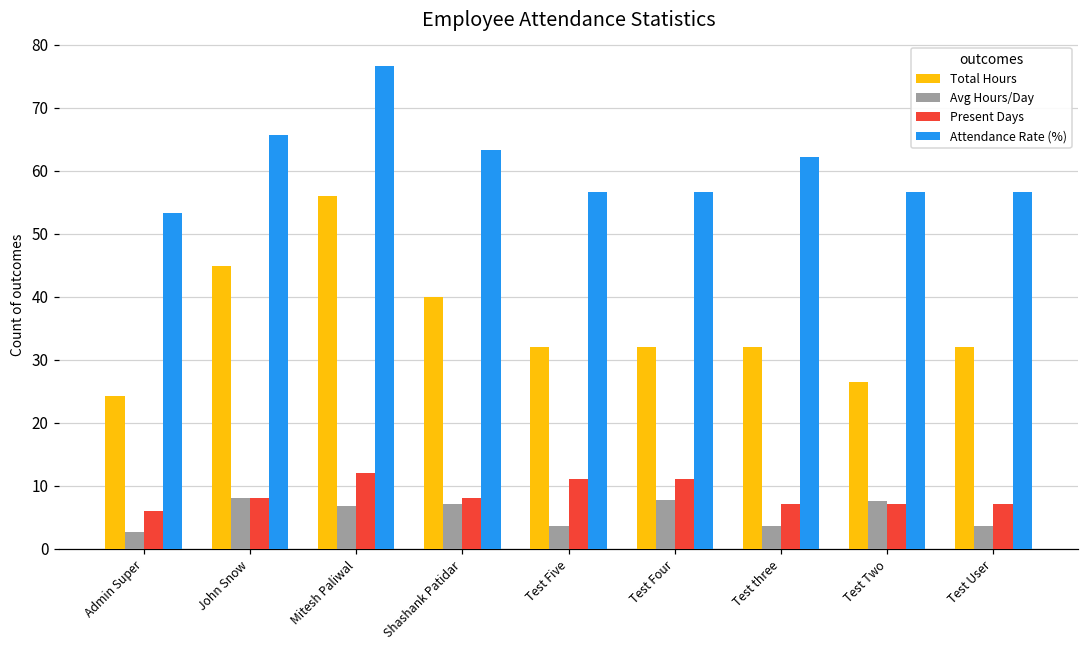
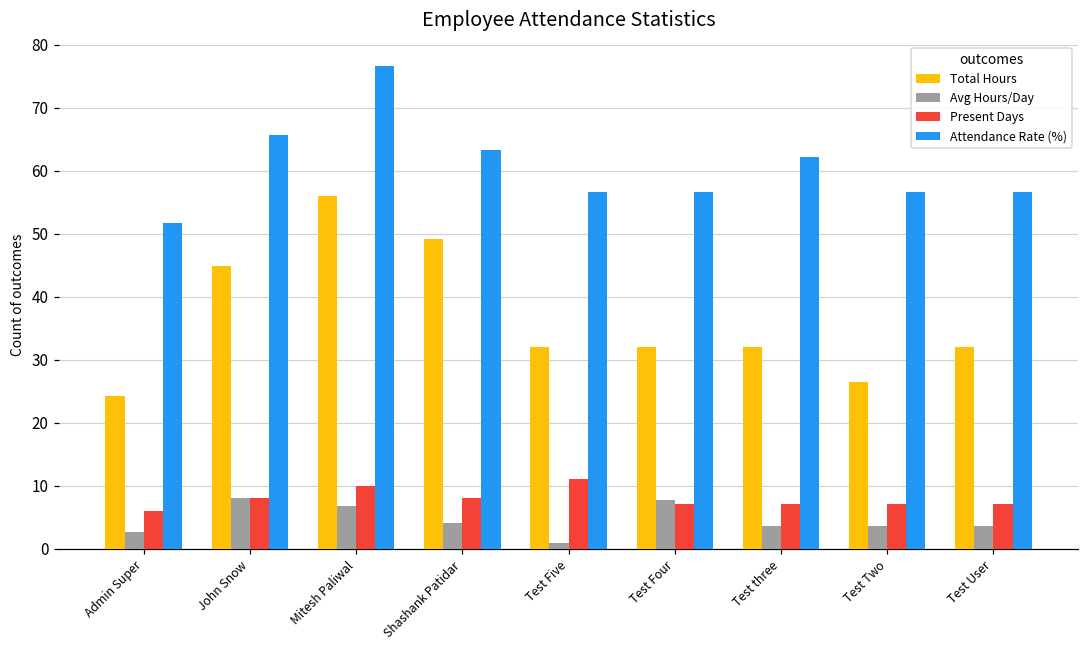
  {
    "Total Hours": {
      "Admin Super": 24,
      "John Snow": 45,
      "Mitesh Paliwal": 56,
-     "Shashank Patidar": 40,
+     "Shashank Patidar": 49,
      "Test Five": 32,
      "Test Four": 32,
      "Test three": 32,
      "Test Two": 26,
      "Test User": 32
    },
    "Avg Hours/Day": {
      "Admin Super": 3,
      "John Snow": 8,
      "Mitesh Paliwal": 7,
-     "Shashank Patidar": 7,
-     "Test Five": 4,
+     "Shashank Patidar": 4,
+     "Test Five": 1,
      "Test Four": 8,
      "Test three": 4,
-     "Test Two": 8,
+     "Test Two": 4,
      "Test User": 4
    },
    "Present Days": {
      "Admin Super": 6,
      "John Snow": 8,
-     "Mitesh Paliwal": 12,
+     "Mitesh Paliwal": 10,
      "Shashank Patidar": 8,
      "Test Five": 11,
-     "Test Four": 11,
+     "Test Four": 7,
      "Test three": 7,
      "Test Two": 7,
      "Test User": 7
    },
    "Attendance Rate (%)": {
-     "Admin Super": 53,
+     "Admin Super": 52,
      "John Snow": 66,
      "Mitesh Paliwal": 77,
      "Shashank Patidar": 63,
      "Test Five": 57,
      "Test Four": 57,
      "Test three": 62,
      "Test Two": 57,
      "Test User": 57
    }
  }
